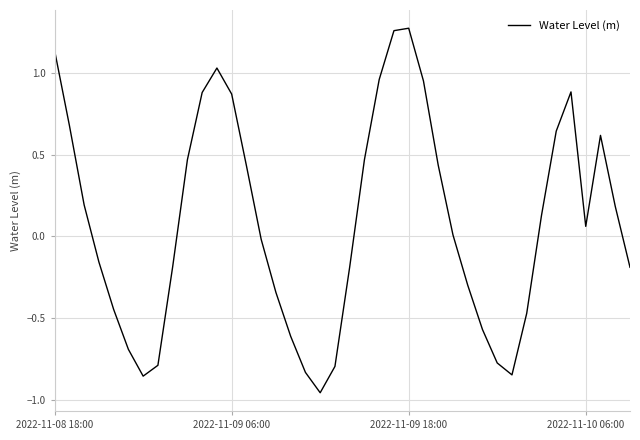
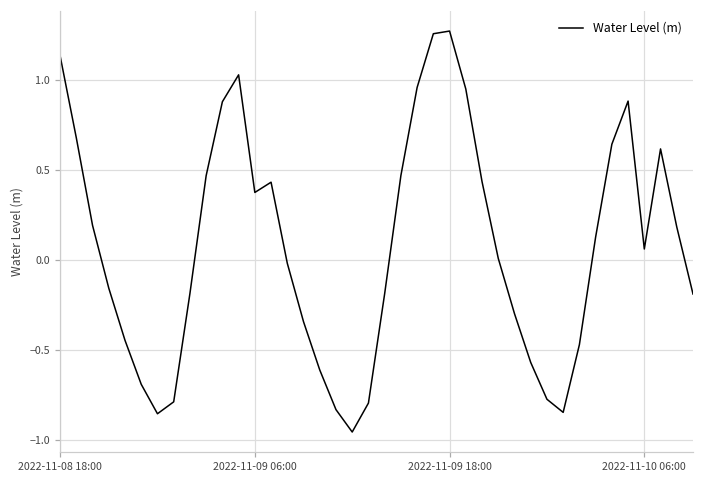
  {
    "2022-11-08 18:00": 1.14,
-   "2022-11-09 06:00": 0.87,
+   "2022-11-09 06:00": 0.38,
    "2022-11-09 18:00": 1.28,
    "2022-11-10 06:00": 0.06
  }
